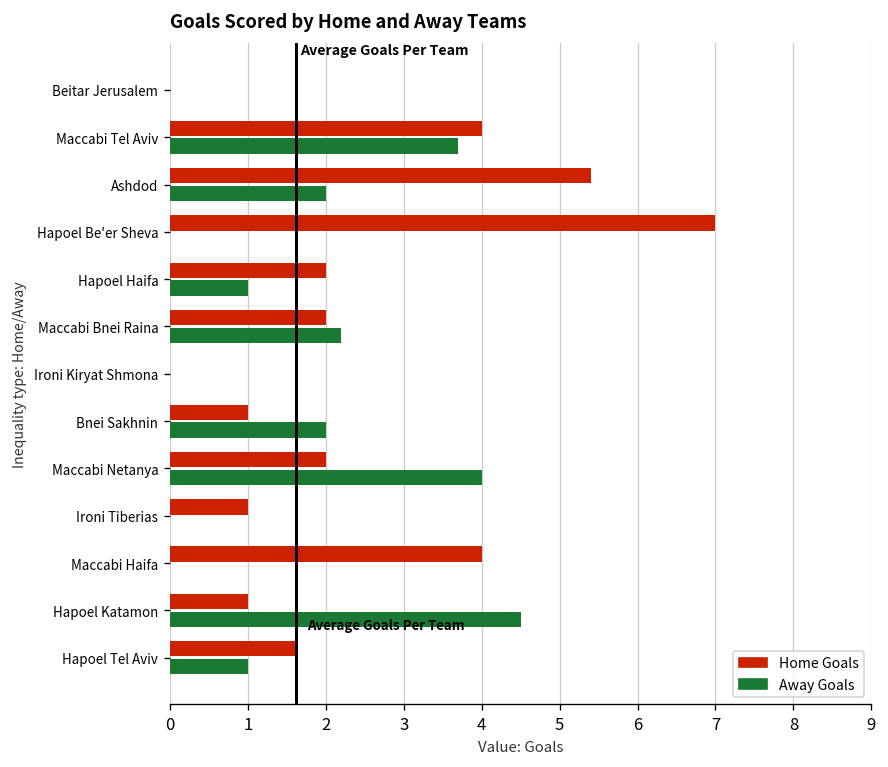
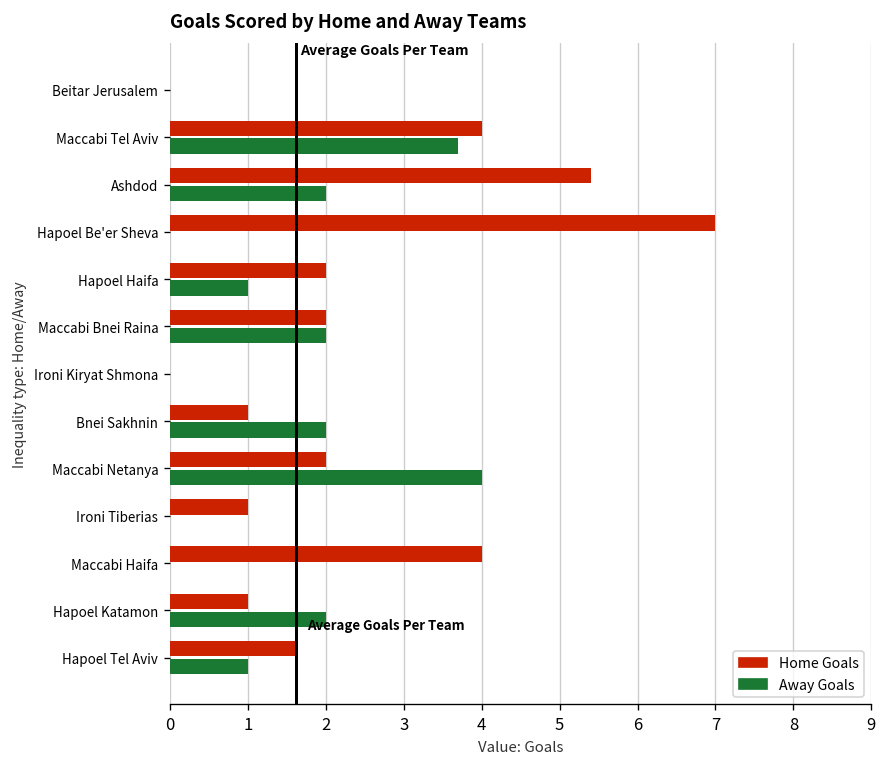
  {
    "Home Goals": {
      "Beitar Jerusalem": 0.0,
      "Maccabi Tel Aviv": 4.0,
      "Ashdod": 5.4,
      "Hapoel Be'er Sheva": 7.0,
      "Hapoel Haifa": 2.0,
      "Maccabi Bnei Raina": 2.0,
      "Ironi Kiryat Shmona": 0.0,
      "Bnei Sakhnin": 1.0,
      "Maccabi Netanya": 2.0,
      "Ironi Tiberias": 1.0,
      "Maccabi Haifa": 4.0,
      "Hapoel Katamon": 1.0,
      "Hapoel Tel Aviv": 1.6
    },
    "Away Goals": {
      "Beitar Jerusalem": 0.0,
      "Maccabi Tel Aviv": 3.7,
      "Ashdod": 2.0,
      "Hapoel Be'er Sheva": 0.0,
      "Hapoel Haifa": 1.0,
-     "Maccabi Bnei Raina": 2.2,
+     "Maccabi Bnei Raina": 2.0,
      "Ironi Kiryat Shmona": 0.0,
      "Bnei Sakhnin": 2.0,
      "Maccabi Netanya": 4.0,
      "Ironi Tiberias": 0.0,
      "Maccabi Haifa": 0.0,
-     "Hapoel Katamon": 4.5,
+     "Hapoel Katamon": 2.0,
      "Hapoel Tel Aviv": 1.0
    }
  }
